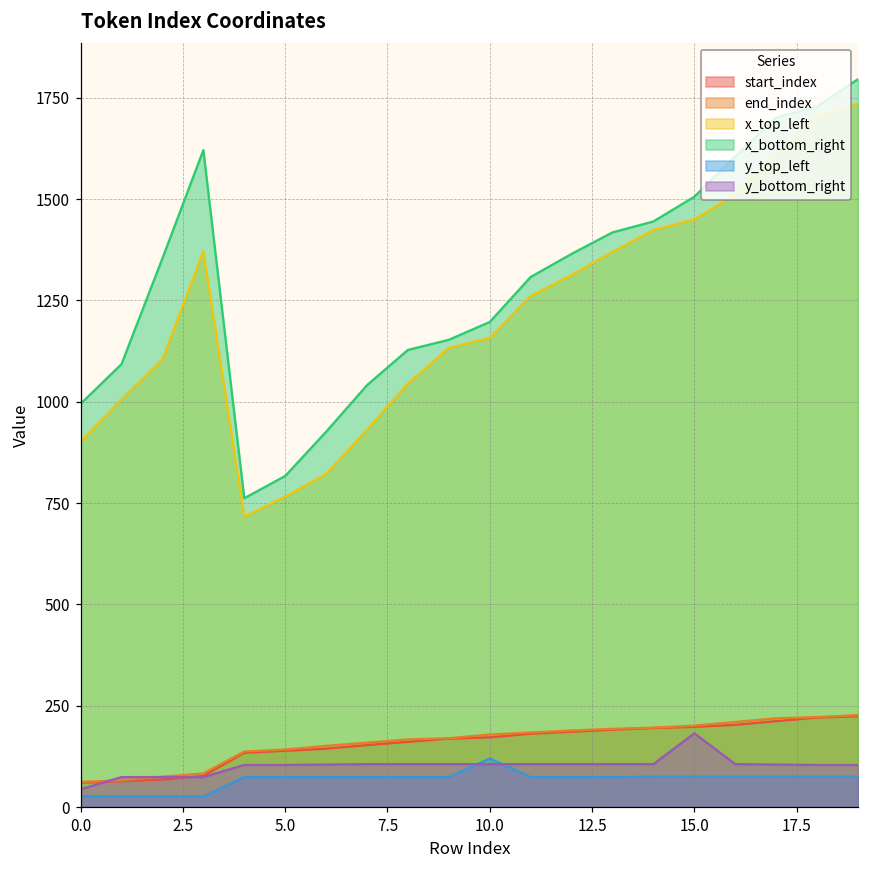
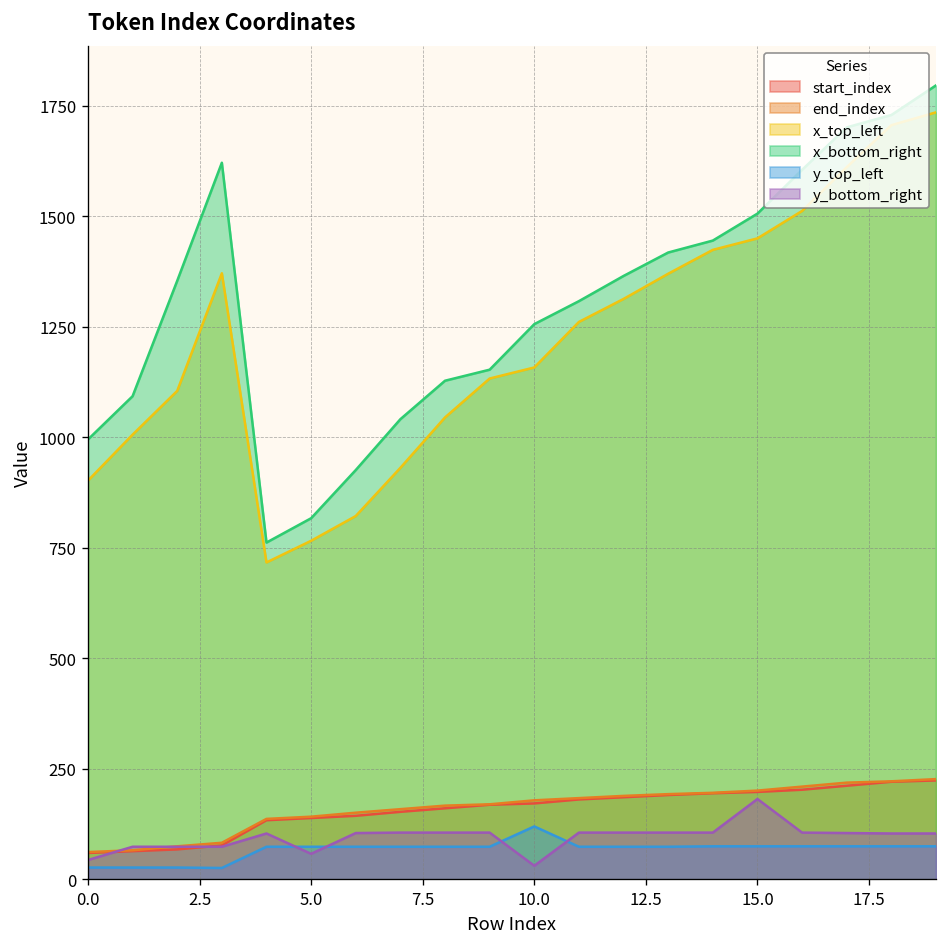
  {
    "x_bottom_right": {
      "0.0": 1000,
      "5.0": 820,
-     "10.0": 1200,
+     "10.0": 1260,
      "15.0": 1510
    },
    "y_top_left": {
      "0.0": 30,
      "5.0": 70,
      "10.0": 120,
      "15.0": 80
    },
    "y_bottom_right": {
      "0.0": 40,
-     "5.0": 100,
-     "10.0": 110,
+     "5.0": 60,
+     "10.0": 30,
      "15.0": 180
    }
  }
